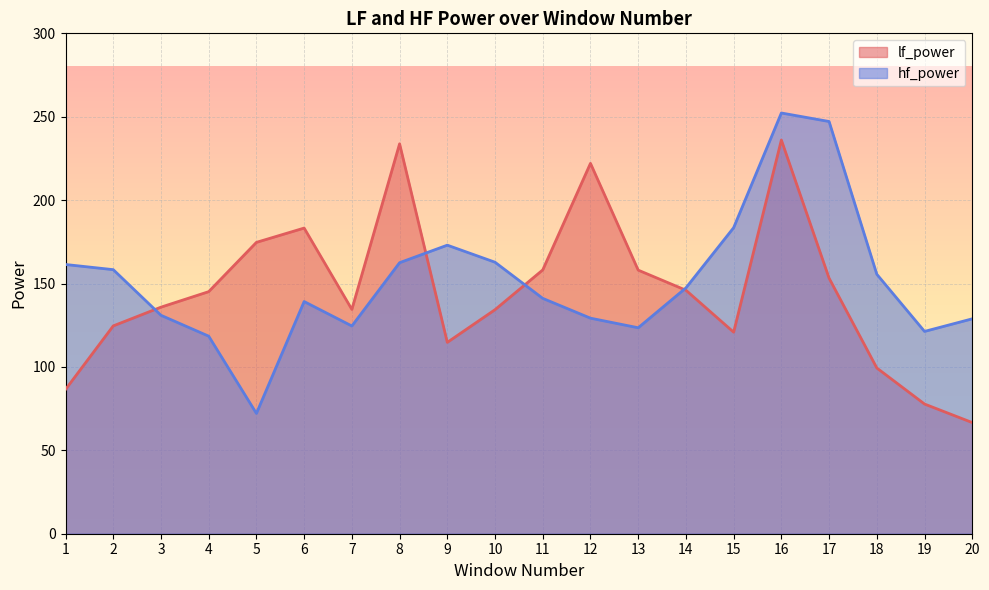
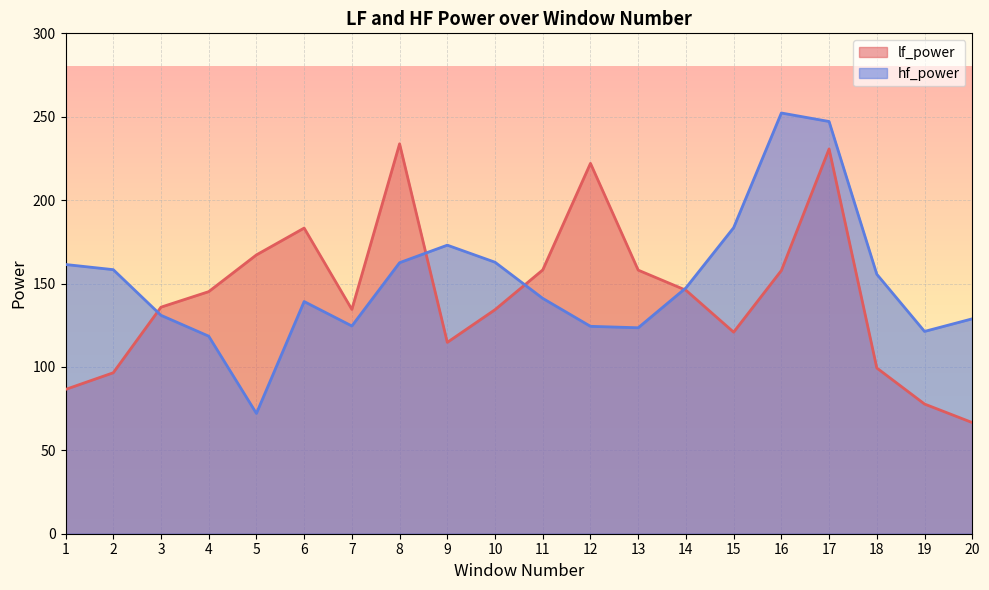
  {
    "lf_power": {
      "1": 87,
-     "2": 125,
+     "2": 97,
      "3": 136,
      "4": 145,
-     "5": 175,
+     "5": 167,
      "6": 183,
      "7": 134,
      "8": 234,
      "9": 115,
      "10": 134,
      "11": 158,
      "12": 222,
      "13": 158,
      "15": 121,
-     "16": 236,
-     "17": 153,
+     "16": 158,
+     "17": 231,
      "18": 99,
      "19": 78,
      "20": 67
    },
    "hf_power": {
      "1": 161,
      "2": 158,
      "3": 131,
      "4": 118,
      "5": 72,
      "6": 139,
      "7": 125,
      "8": 162,
      "9": 173,
      "10": 163,
      "11": 141,
-     "12": 129,
+     "12": 124,
      "13": 123,
      "15": 183,
      "16": 252,
      "17": 247,
      "18": 156,
      "19": 121,
      "20": 129
    }
  }
